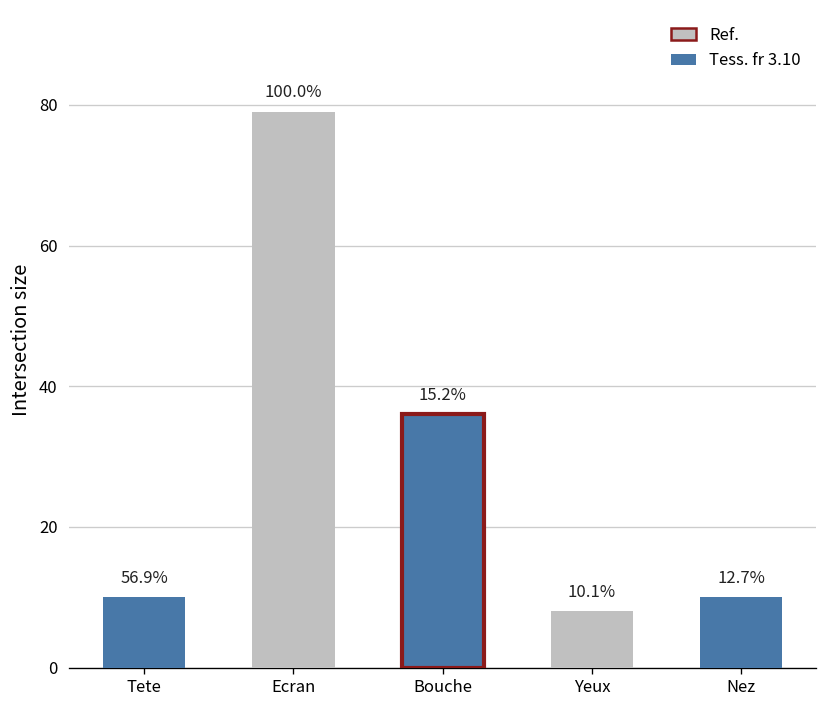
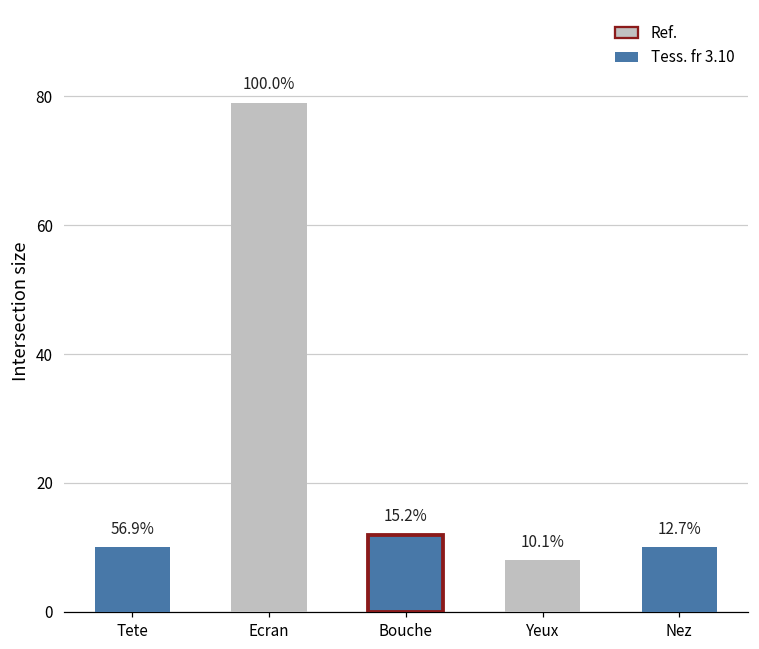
  {
-   "Bouche": 36
+   "Bouche": 12
  }
